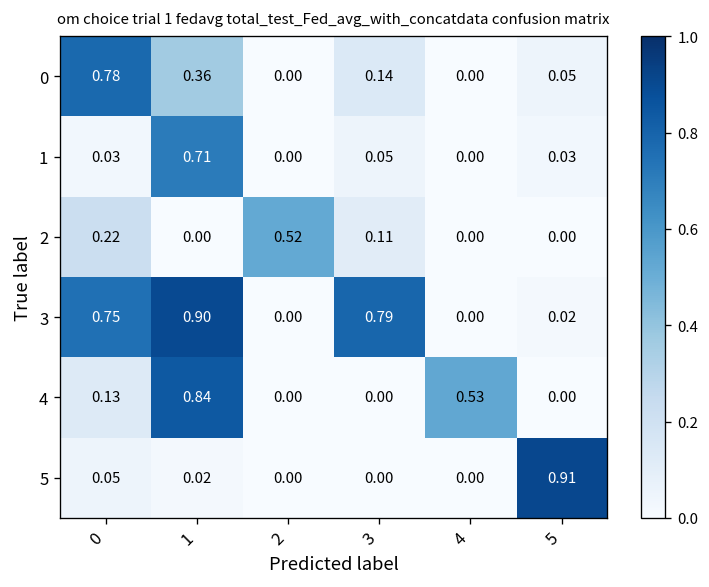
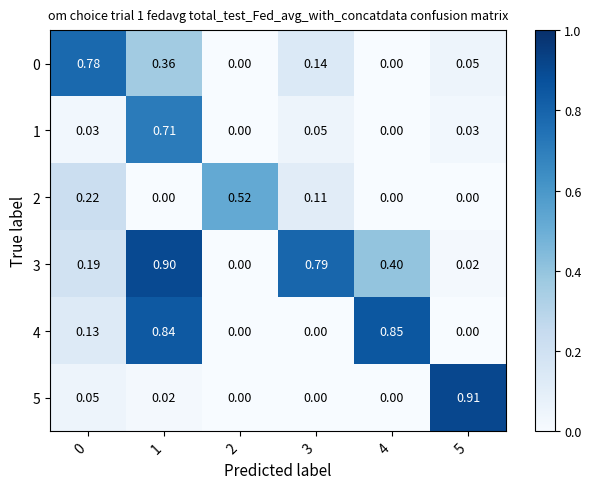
  {
    "0": {
      "0": 0.78,
      "1": 0.36,
      "2": 0.00,
      "3": 0.14,
      "4": 0.00,
      "5": 0.05
    },
    "1": {
      "0": 0.03,
      "1": 0.71,
      "2": 0.00,
      "3": 0.05,
      "4": 0.00,
      "5": 0.03
    },
    "2": {
      "0": 0.22,
      "1": 0.00,
      "2": 0.52,
      "3": 0.11,
      "4": 0.00,
      "5": 0.00
    },
    "3": {
-     "0": 0.75,
+     "0": 0.19,
      "1": 0.90,
      "2": 0.00,
      "3": 0.79,
-     "4": 0.00,
+     "4": 0.40,
      "5": 0.02
    },
    "4": {
      "0": 0.13,
      "1": 0.84,
      "2": 0.00,
      "3": 0.00,
-     "4": 0.53,
+     "4": 0.85,
      "5": 0.00
    },
    "5": {
      "0": 0.05,
      "1": 0.02,
      "2": 0.00,
      "3": 0.00,
      "4": 0.00,
      "5": 0.91
    }
  }
